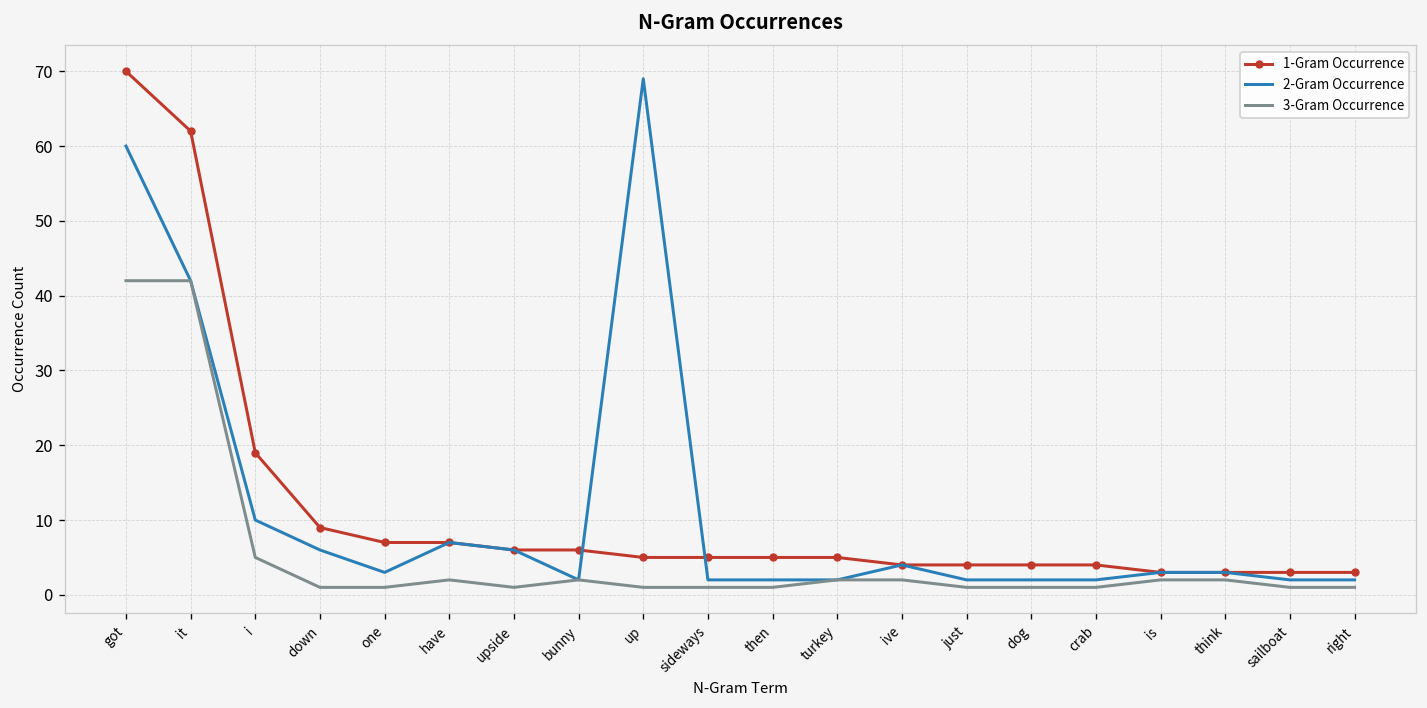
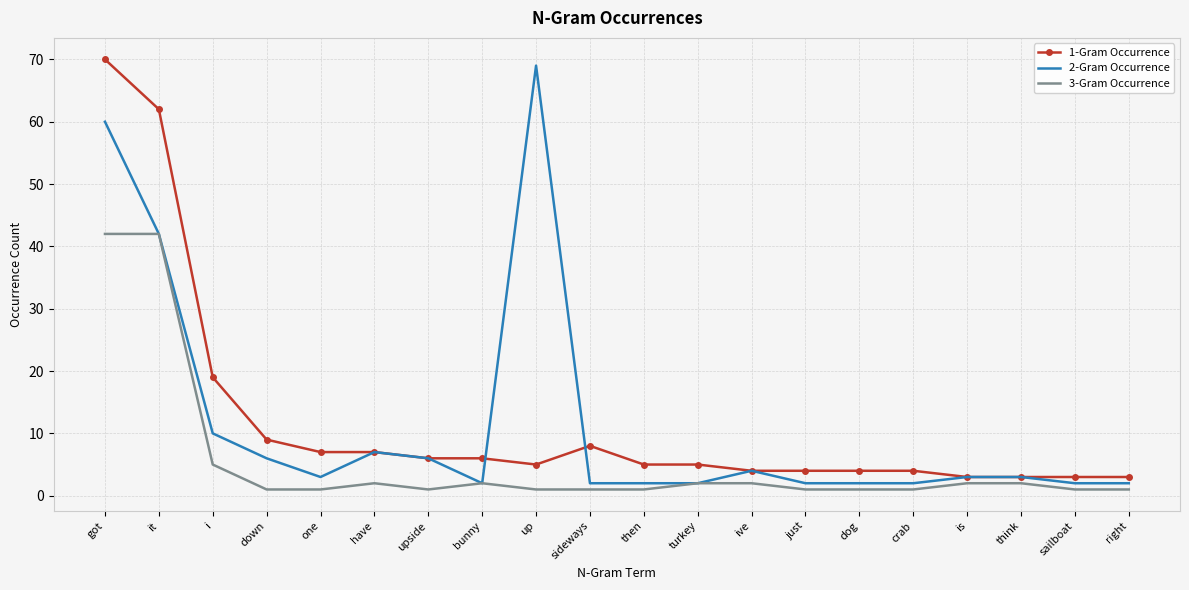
  {
    "1-Gram Occurrence": {
      "got": 70,
      "it": 62,
      "i": 19,
      "down": 9,
      "one": 7,
      "bunny": 6,
      "up": 5,
-     "sideways": 5,
+     "sideways": 8,
      "then": 5,
      "turkey": 5,
      "just": 4,
      "dog": 4,
      "crab": 4,
      "sailboat": 3,
      "right": 3
    },
    "2-Gram Occurrence": {
      "got": 60,
      "i": 10,
      "down": 6,
      "one": 3,
      "up": 69,
      "sideways": 2,
      "then": 2,
      "just": 2,
      "dog": 2,
      "crab": 2,
      "sailboat": 2,
      "right": 2
    },
    "3-Gram Occurrence": {
      "got": 42,
      "i": 5,
      "down": 1,
      "one": 1,
      "have": 2,
      "upside": 1,
      "up": 1,
      "sideways": 1,
      "then": 1,
      "ive": 2,
      "just": 1,
      "dog": 1,
      "crab": 1,
      "is": 2,
      "think": 2,
      "sailboat": 1,
      "right": 1
    }
  }
